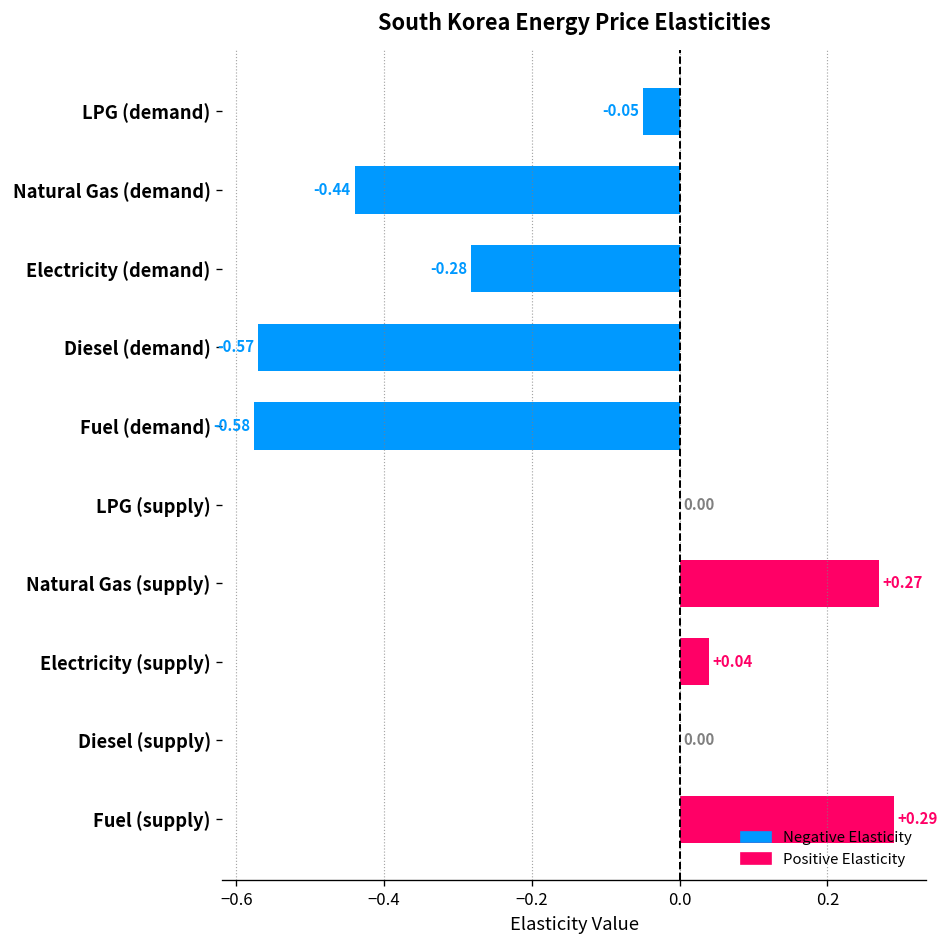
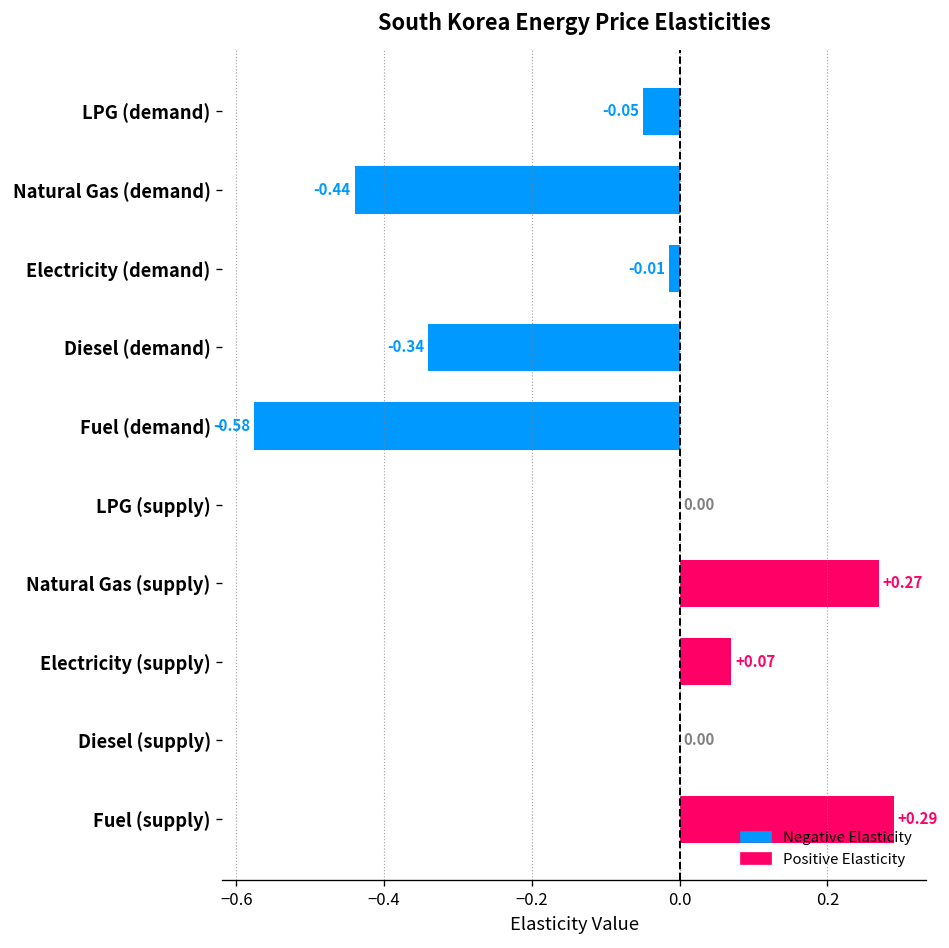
  {
    "LPG (demand)": "-0.05",
    "Natural Gas (demand)": "-0.44",
-   "Electricity (demand)": "-0.28",
-   "Diesel (demand)": "-0.57",
+   "Electricity (demand)": "-0.01",
+   "Diesel (demand)": "-0.34",
    "Fuel (demand)": "-0.58",
    "LPG (supply)": "0.00",
    "Natural Gas (supply)": "+0.27",
-   "Electricity (supply)": "+0.04",
+   "Electricity (supply)": "+0.07",
    "Diesel (supply)": "0.00",
    "Fuel (supply)": "+0.29"
  }
